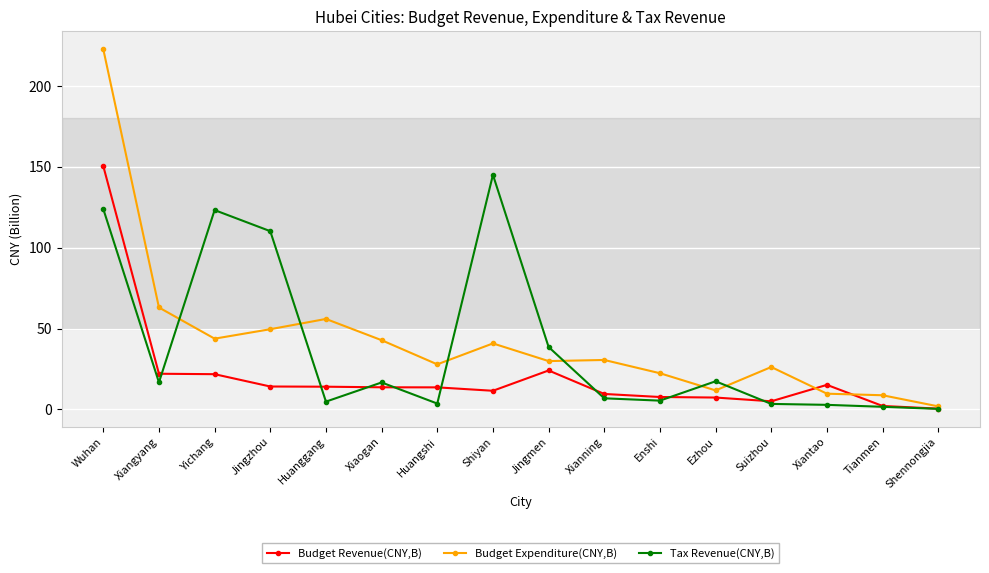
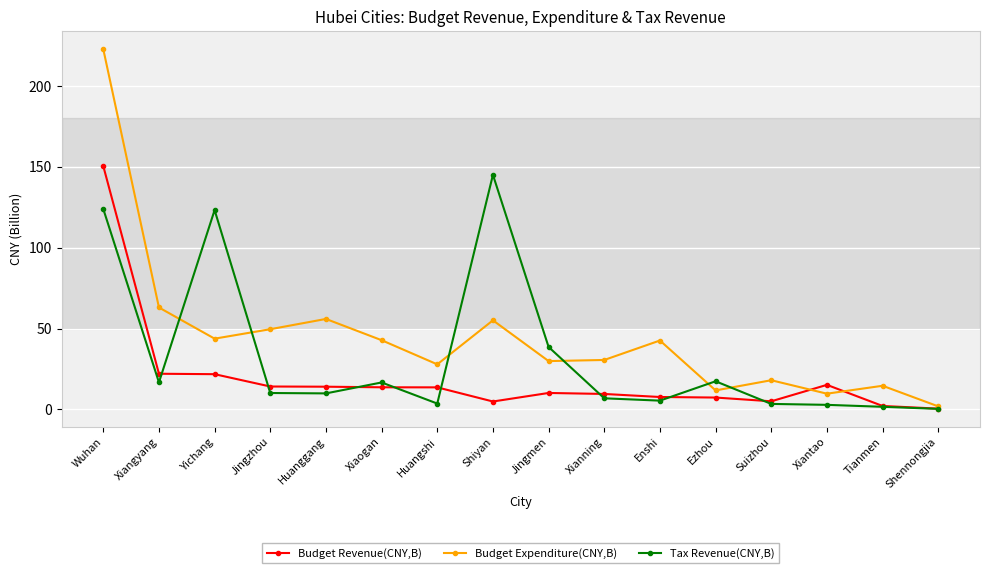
  {
    "Budget Revenue(CNY,B)": {
      "Wuhan": 150,
      "Xiangyang": 22,
      "Yichang": 22,
      "Jingzhou": 14,
      "Huanggang": 14,
      "Xiaogan": 14,
      "Huangshi": 14,
-     "Shiyan": 12,
-     "Jingmen": 24,
+     "Shiyan": 5,
+     "Jingmen": 10,
      "Xianning": 10,
      "Enshi": 8,
      "Ezhou": 7,
      "Suizhou": 5,
      "Xiantao": 15
    },
    "Budget Expenditure(CNY,B)": {
      "Wuhan": 223,
      "Xiangyang": 63,
      "Yichang": 44,
      "Jingzhou": 50,
      "Huanggang": 56,
      "Xiaogan": 43,
      "Huangshi": 28,
-     "Shiyan": 41,
+     "Shiyan": 55,
      "Jingmen": 30,
      "Xianning": 31,
-     "Enshi": 22,
+     "Enshi": 43,
      "Ezhou": 12,
-     "Suizhou": 26,
+     "Suizhou": 18,
      "Xiantao": 10,
-     "Tianmen": 9
+     "Tianmen": 15
    },
    "Tax Revenue(CNY,B)": {
      "Wuhan": 124,
      "Xiangyang": 17,
      "Yichang": 123,
-     "Jingzhou": 110,
-     "Huanggang": 5,
+     "Jingzhou": 10,
+     "Huanggang": 10,
      "Xiaogan": 17,
      "Huangshi": 4,
      "Shiyan": 145,
      "Jingmen": 39,
      "Xianning": 7,
      "Enshi": 5,
      "Ezhou": 17,
      "Suizhou": 3,
      "Xiantao": 3
    }
  }
